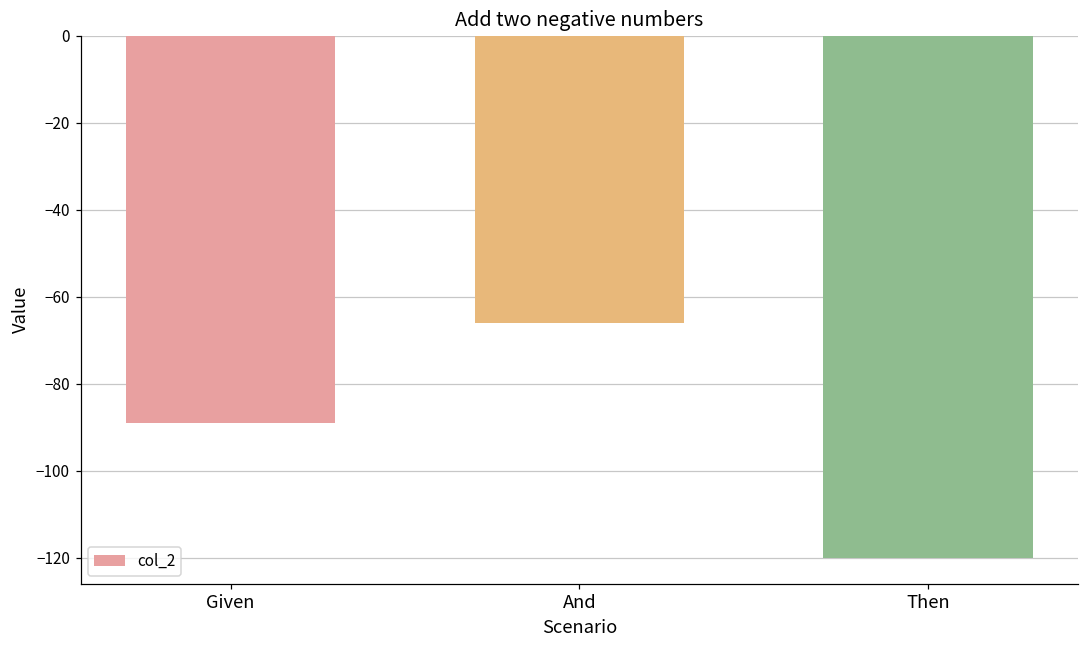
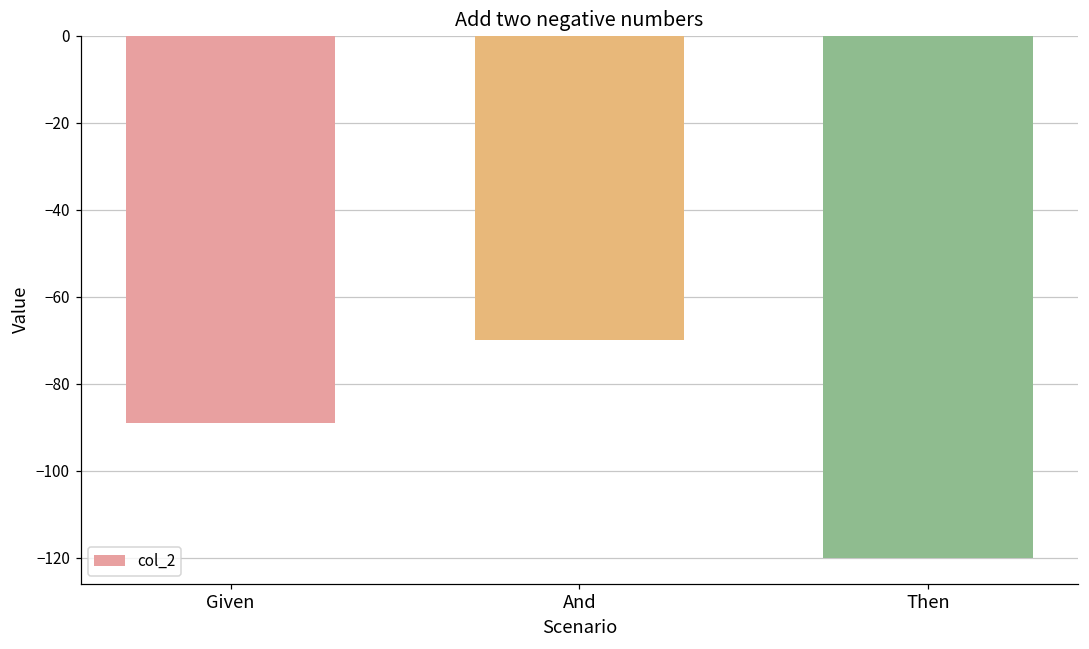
  {
    "Given": -89,
-   "And": -66,
+   "And": -70,
    "Then": -120
  }
